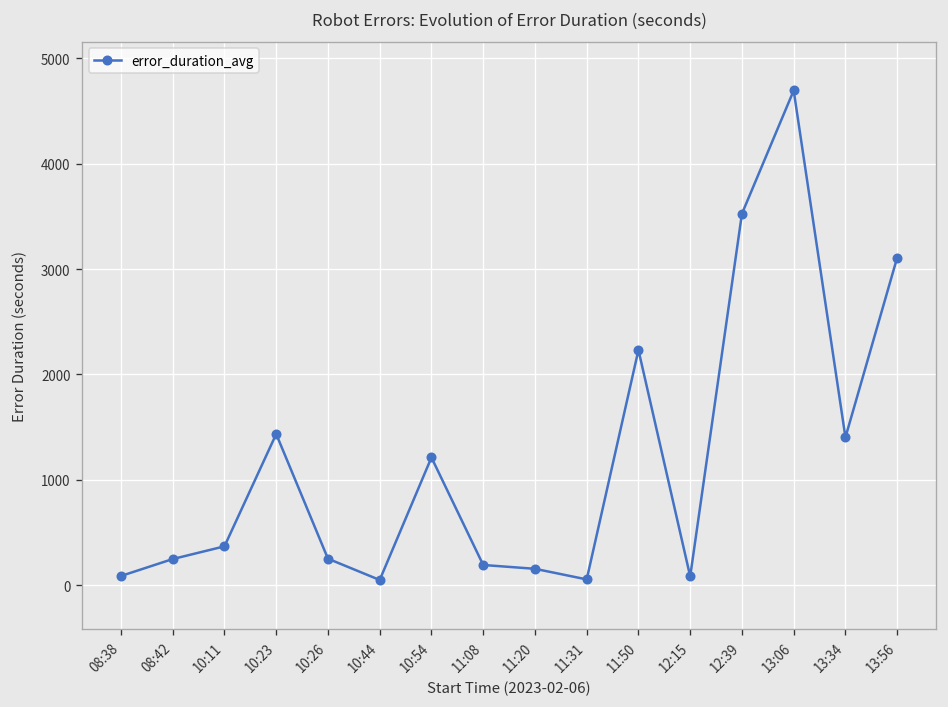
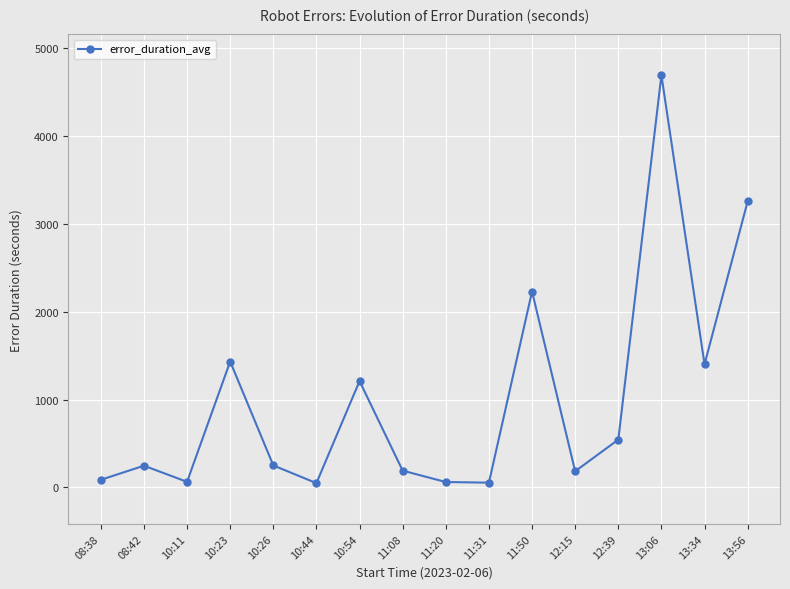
  {
    "08:38": 100,
    "08:42": 200,
-   "10:11": 400,
+   "10:11": 100,
    "10:23": 1400,
    "10:26": 300,
    "10:44": 0,
    "10:54": 1200,
    "11:08": 200,
-   "11:20": 200,
+   "11:20": 100,
    "11:31": 100,
    "11:50": 2200,
-   "12:15": 100,
-   "12:39": 3500,
+   "12:15": 200,
+   "12:39": 500,
    "13:06": 4700,
    "13:34": 1400,
-   "13:56": 3100
+   "13:56": 3300
  }
